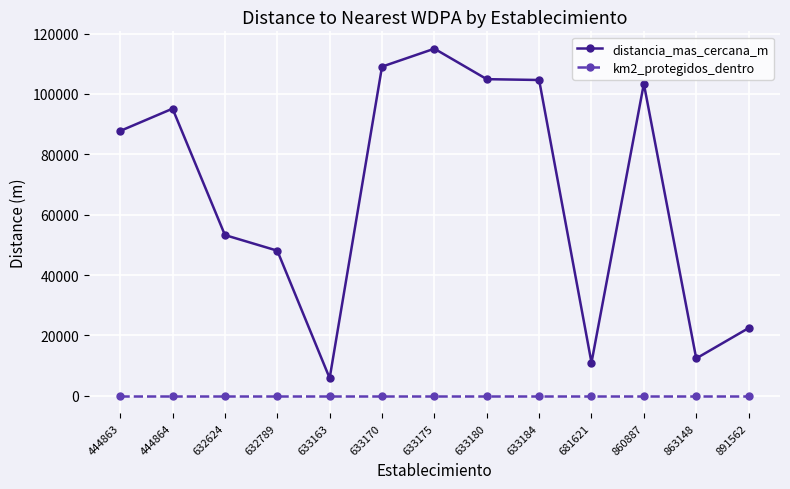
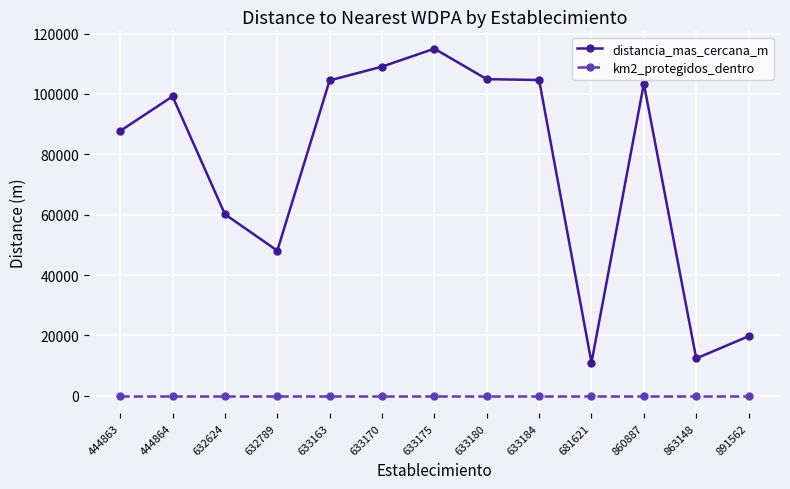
  {
    "distancia_mas_cercana_m": {
      "444863": 88000,
-     "444864": 95000,
-     "632624": 53000,
+     "444864": 99000,
+     "632624": 60000,
      "632789": 48000,
-     "633163": 6000,
+     "633163": 104000,
      "633170": 109000,
      "633175": 115000,
      "633180": 105000,
      "633184": 105000,
      "681621": 11000,
      "860887": 103000,
      "863148": 12000,
-     "891562": 22000
+     "891562": 20000
    },
    "km2_protegidos_dentro": {
      "444863": 0,
      "444864": 0,
      "632624": 0,
      "632789": 0,
      "633163": 0,
      "633170": 0,
      "633175": 0,
      "633180": 0,
      "633184": 0,
      "681621": 0,
      "860887": 0,
      "863148": 0,
      "891562": 0
    }
  }
